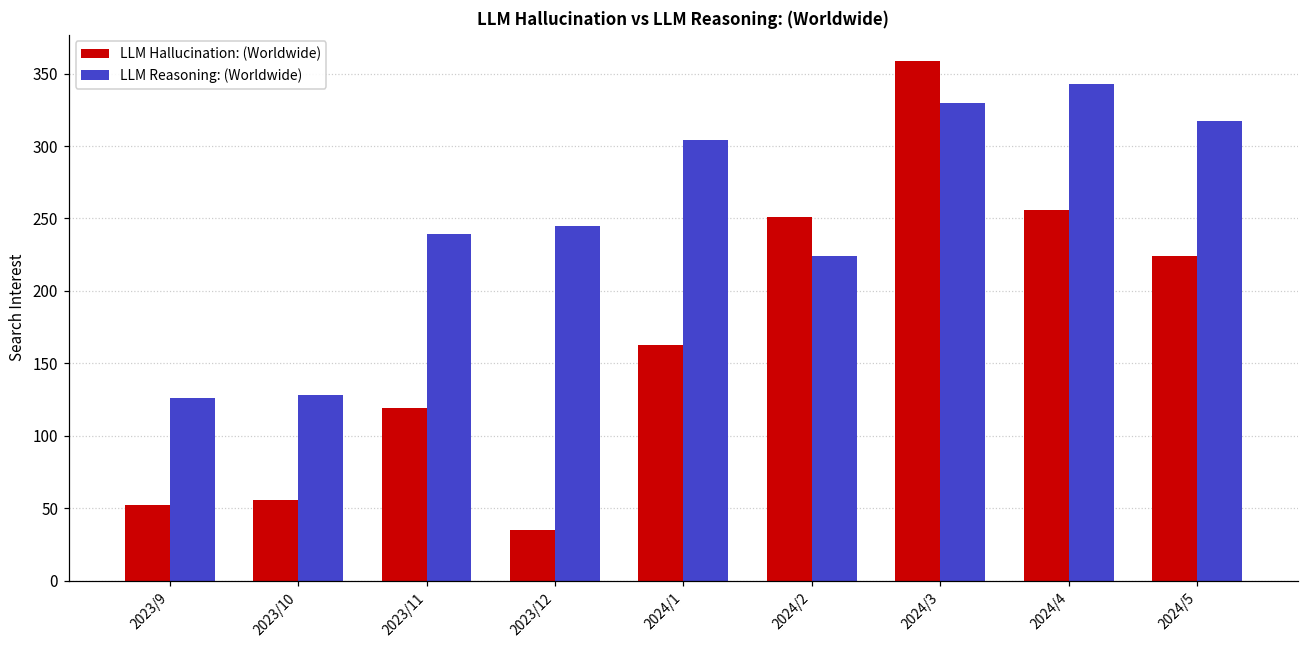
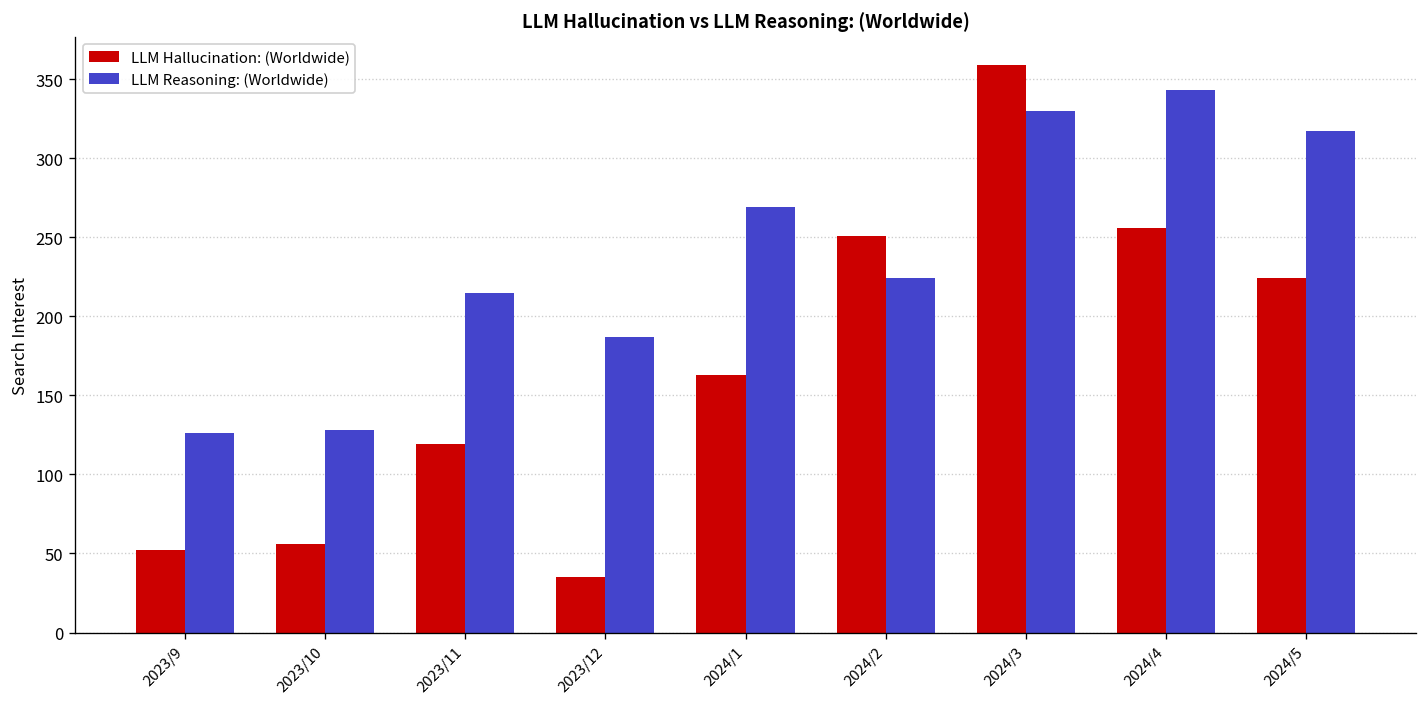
  {
    "LLM Hallucination: (Worldwide)": {
      "2023/9": 52,
      "2023/10": 56,
      "2023/11": 119,
      "2023/12": 35,
      "2024/1": 163,
      "2024/2": 251,
      "2024/3": 359,
      "2024/4": 256,
      "2024/5": 224
    },
    "LLM Reasoning: (Worldwide)": {
      "2023/9": 126,
      "2023/10": 128,
-     "2023/11": 239,
-     "2023/12": 245,
-     "2024/1": 304,
+     "2023/11": 215,
+     "2023/12": 187,
+     "2024/1": 269,
      "2024/2": 224,
      "2024/3": 330,
      "2024/4": 343,
      "2024/5": 317
    }
  }
